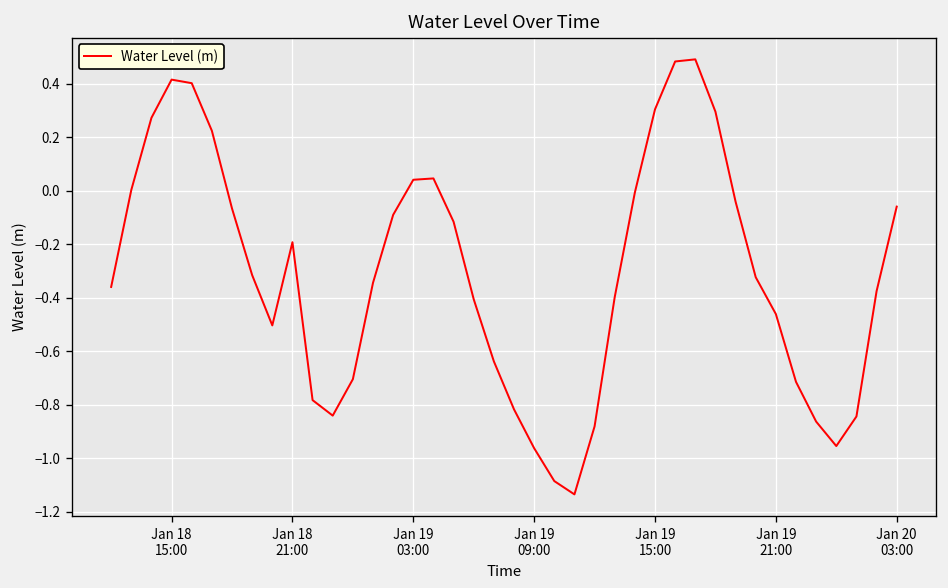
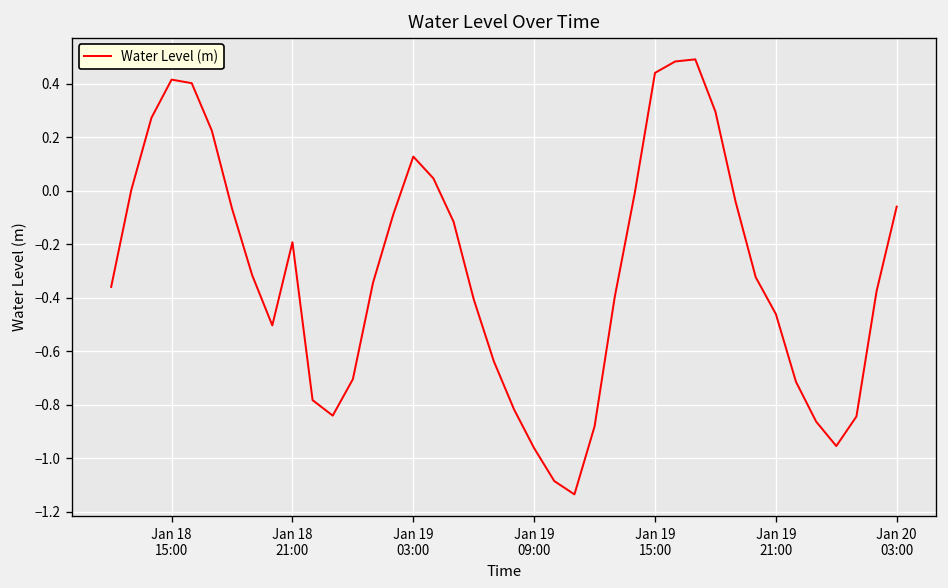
  {
    "Jan 18 15:00": 0.42,
    "Jan 18 21:00": -0.19,
-   "Jan 19 03:00": 0.04,
+   "Jan 19 03:00": 0.13,
    "Jan 19 09:00": -0.96,
-   "Jan 19 15:00": 0.30,
+   "Jan 19 15:00": 0.44,
    "Jan 19 21:00": -0.46,
    "Jan 20 03:00": -0.06
  }
